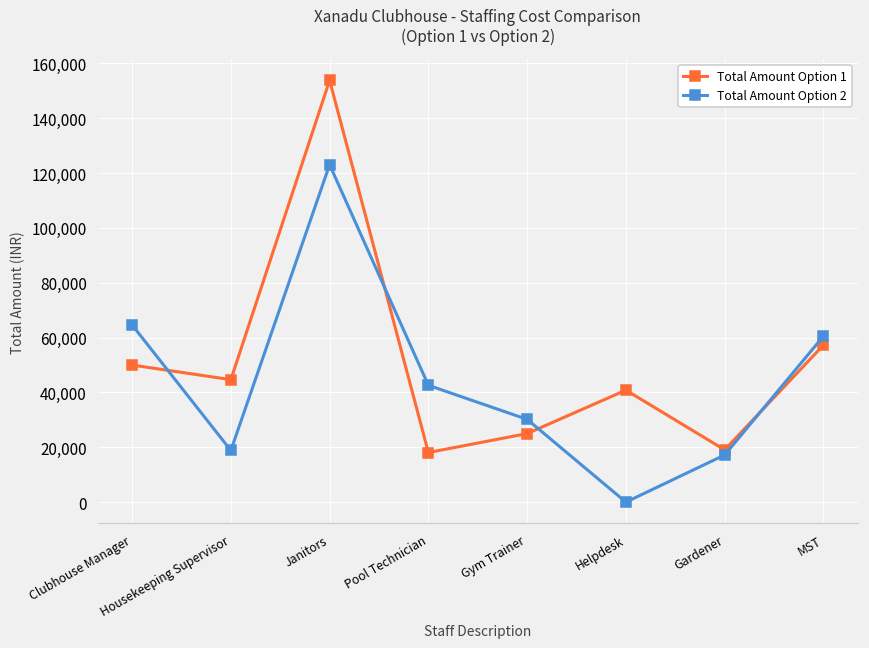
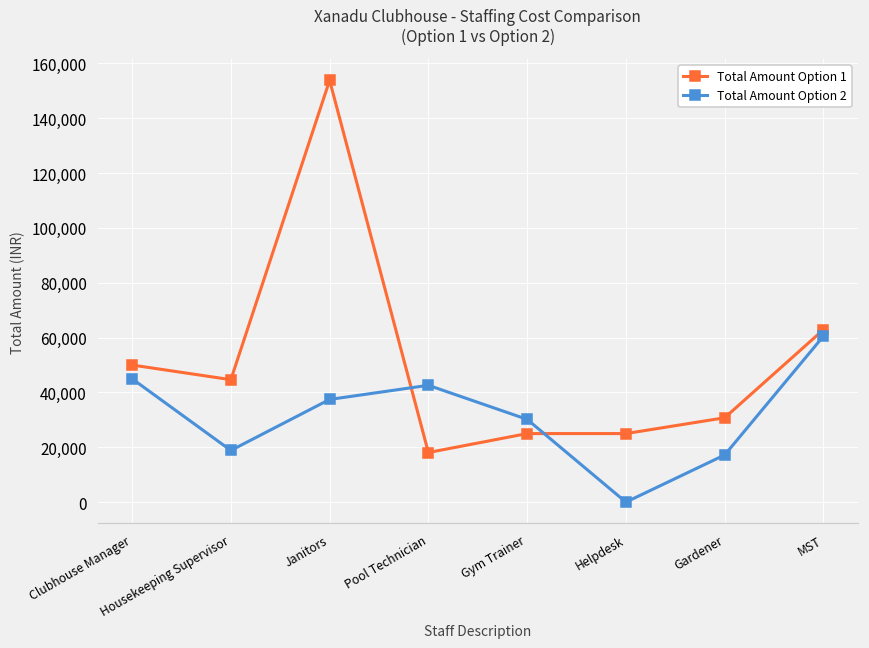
  {
    "Total Amount Option 1": {
      "Clubhouse Manager": "50,000",
      "Housekeeping Supervisor": "45,000",
      "Janitors": "154,000",
      "Pool Technician": "18,000",
      "Gym Trainer": "25,000",
-     "Helpdesk": "41,000",
-     "Gardener": "19,000",
-     "MST": "57,000"
+     "Helpdesk": "25,000",
+     "Gardener": "31,000",
+     "MST": "63,000"
    },
    "Total Amount Option 2": {
-     "Clubhouse Manager": "65,000",
+     "Clubhouse Manager": "45,000",
      "Housekeeping Supervisor": "19,000",
-     "Janitors": "123,000",
+     "Janitors": "37,000",
      "Pool Technician": "43,000",
      "Gym Trainer": "30,000",
      "Helpdesk": "0",
      "Gardener": "17,000",
      "MST": "61,000"
    }
  }
